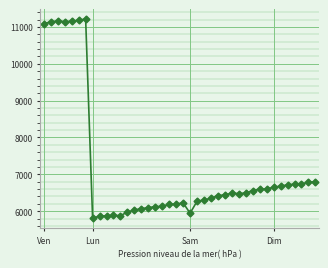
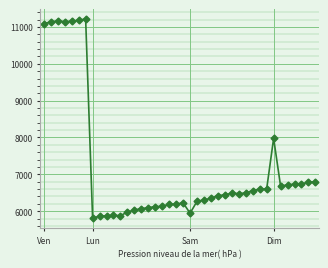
  {
    "Ven": 11100,
    "Lun": 5800,
    "Sam": 5900,
-   "Dim": 6600
+   "Dim": 8000
  }
